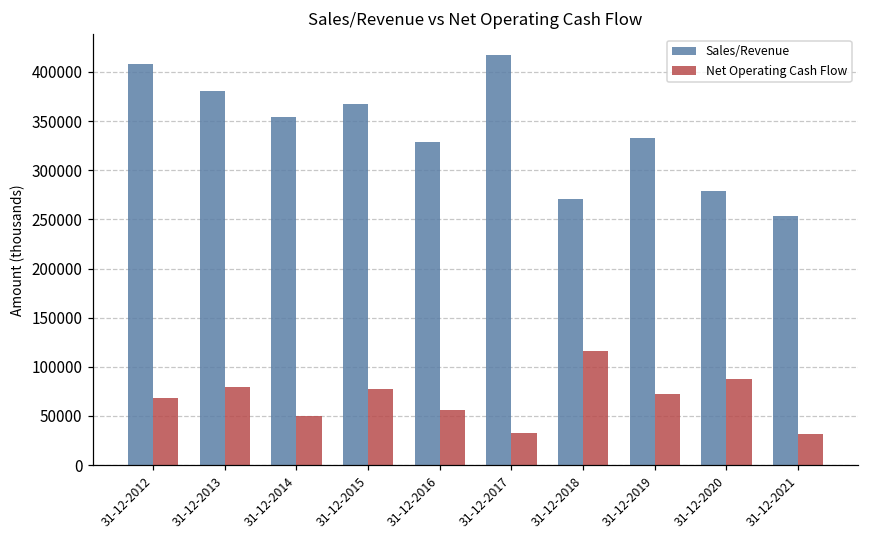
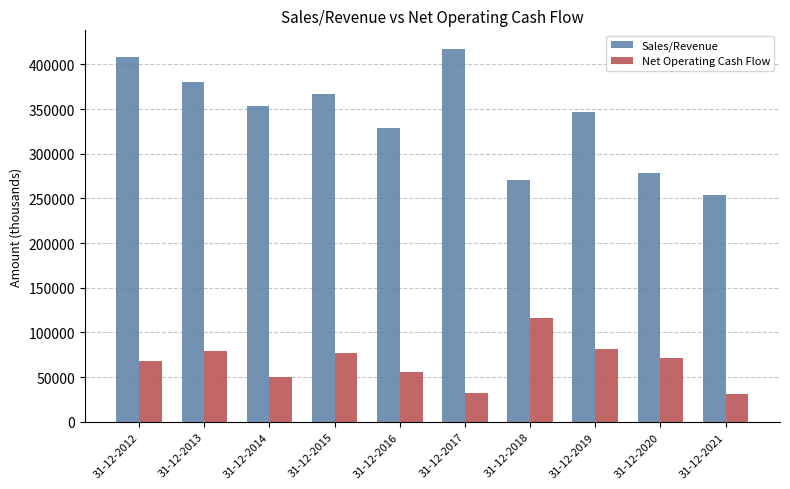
  {
    "Sales/Revenue": {
      "31-12-2012": 410000,
      "31-12-2013": 380000,
      "31-12-2014": 350000,
      "31-12-2015": 370000,
      "31-12-2016": 330000,
      "31-12-2017": 420000,
      "31-12-2018": 270000,
-     "31-12-2019": 330000,
+     "31-12-2019": 350000,
      "31-12-2020": 280000,
      "31-12-2021": 250000
    },
    "Net Operating Cash Flow": {
      "31-12-2012": 70000,
      "31-12-2013": 80000,
      "31-12-2014": 50000,
      "31-12-2015": 80000,
      "31-12-2016": 60000,
      "31-12-2017": 30000,
      "31-12-2018": 120000,
-     "31-12-2019": 70000,
-     "31-12-2020": 90000,
+     "31-12-2019": 80000,
+     "31-12-2020": 70000,
      "31-12-2021": 30000
    }
  }
